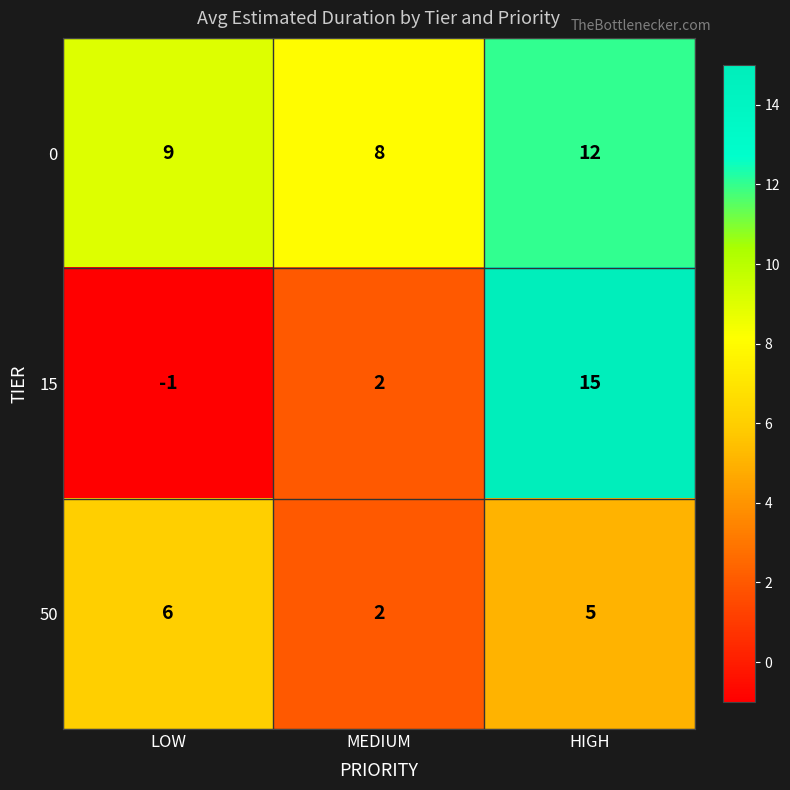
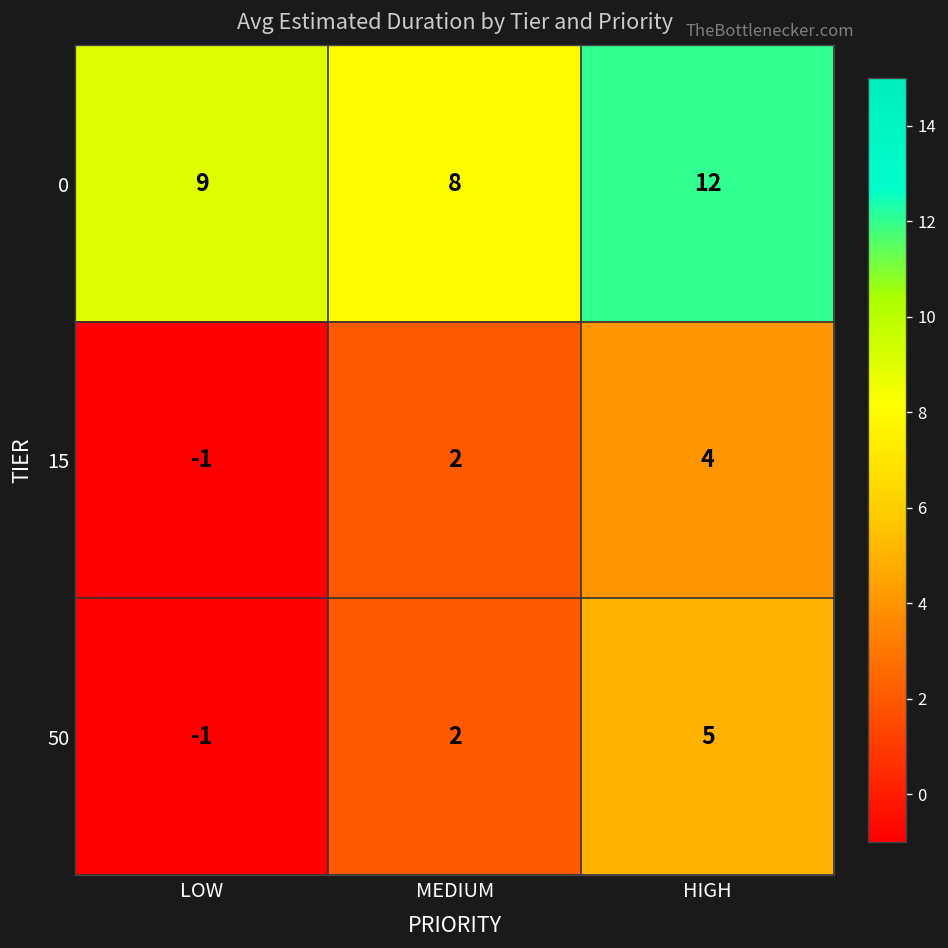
  {
    "0": {
      "LOW": 9,
      "MEDIUM": 8,
      "HIGH": 12
    },
    "15": {
      "LOW": -1,
      "MEDIUM": 2,
-     "HIGH": 15
+     "HIGH": 4
    },
    "50": {
-     "LOW": 6,
+     "LOW": -1,
      "MEDIUM": 2,
      "HIGH": 5
    }
  }
